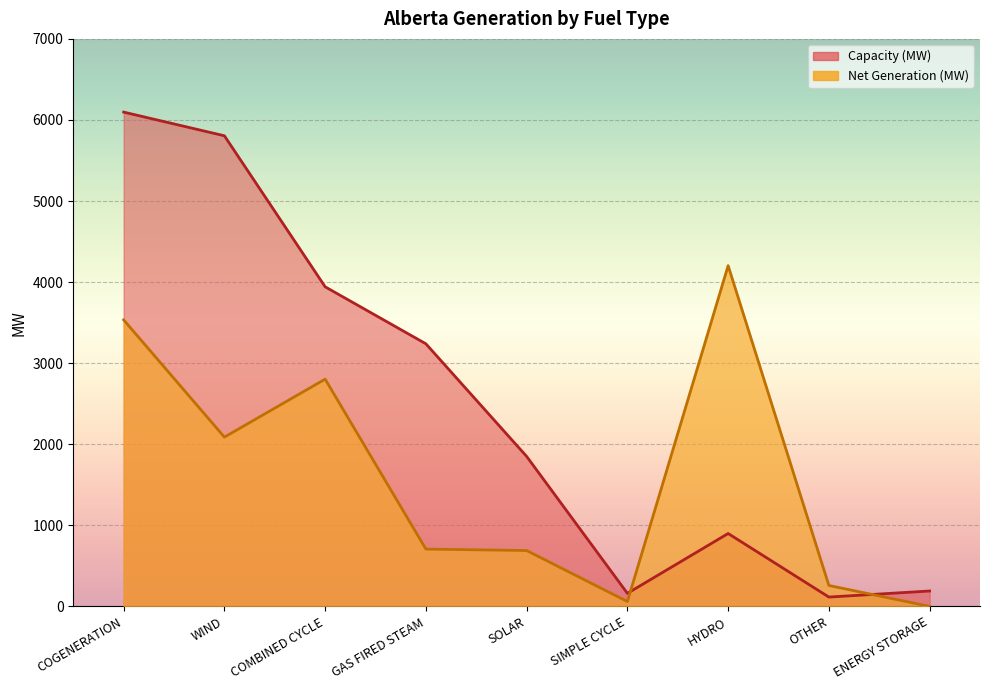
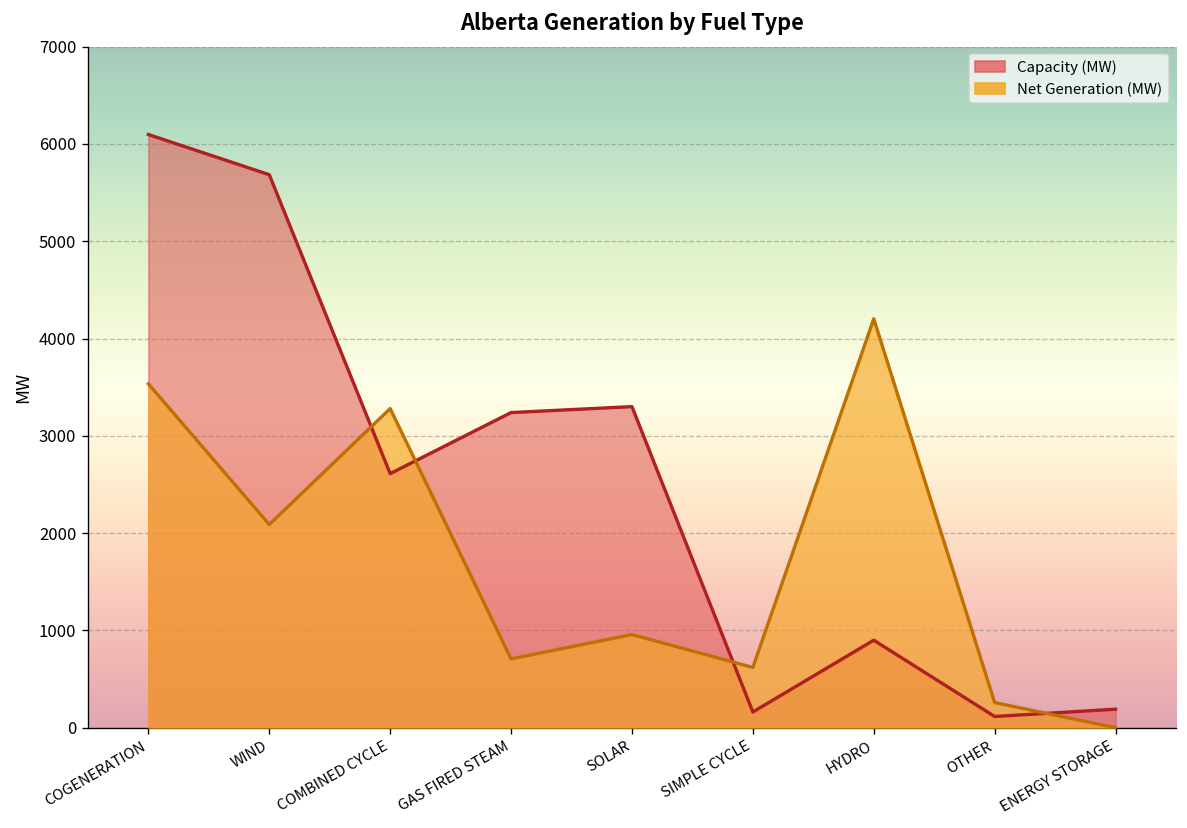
  {
    "Capacity (MW)": {
      "COGENERATION": 6100,
-     "WIND": 5800,
-     "COMBINED CYCLE": 3900,
+     "WIND": 5700,
+     "COMBINED CYCLE": 2600,
      "GAS FIRED STEAM": 3200,
-     "SOLAR": 1900,
+     "SOLAR": 3300,
      "SIMPLE CYCLE": 200,
      "HYDRO": 900,
      "OTHER": 100,
      "ENERGY STORAGE": 200
    },
    "Net Generation (MW)": {
      "COGENERATION": 3500,
      "WIND": 2100,
-     "COMBINED CYCLE": 2800,
+     "COMBINED CYCLE": 3300,
      "GAS FIRED STEAM": 700,
-     "SOLAR": 700,
-     "SIMPLE CYCLE": 100,
+     "SOLAR": 1000,
+     "SIMPLE CYCLE": 600,
      "HYDRO": 4200,
      "OTHER": 300,
      "ENERGY STORAGE": 0
    }
  }
